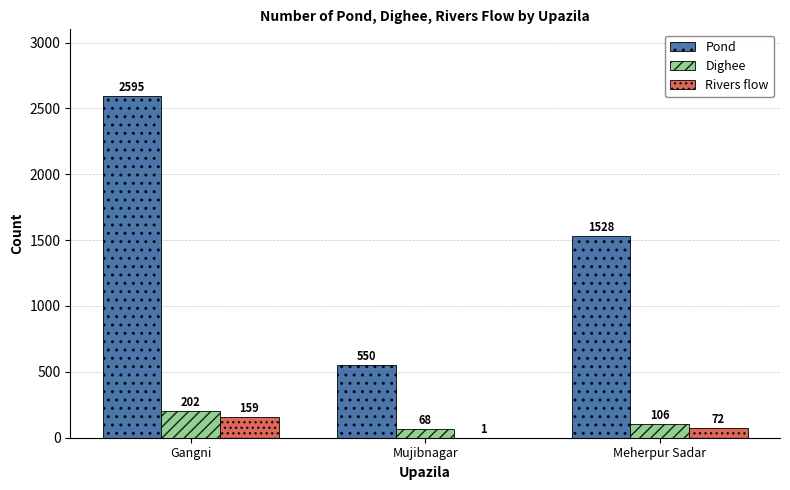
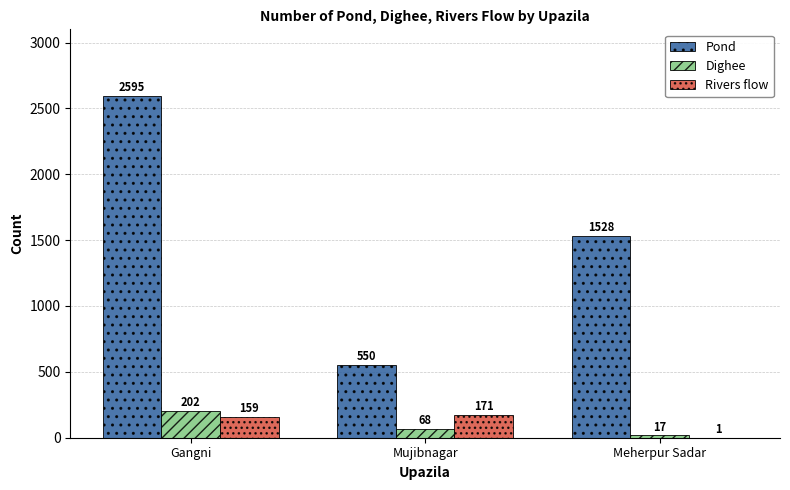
  {
    "Pond": {
      "Gangni": 2595,
      "Mujibnagar": 550,
      "Meherpur Sadar": 1528
    },
    "Dighee": {
      "Gangni": 202,
      "Mujibnagar": 68,
-     "Meherpur Sadar": 106
+     "Meherpur Sadar": 17
    },
    "Rivers flow": {
      "Gangni": 159,
-     "Mujibnagar": 1,
-     "Meherpur Sadar": 72
+     "Mujibnagar": 171,
+     "Meherpur Sadar": 1
    }
  }
